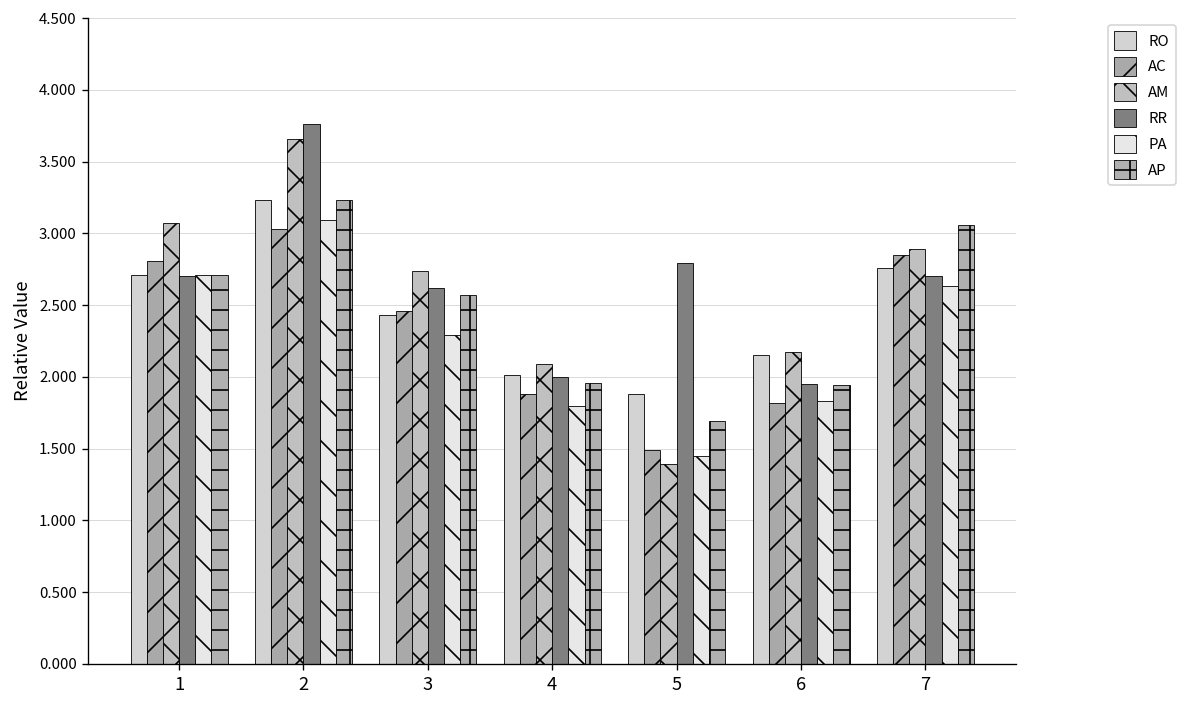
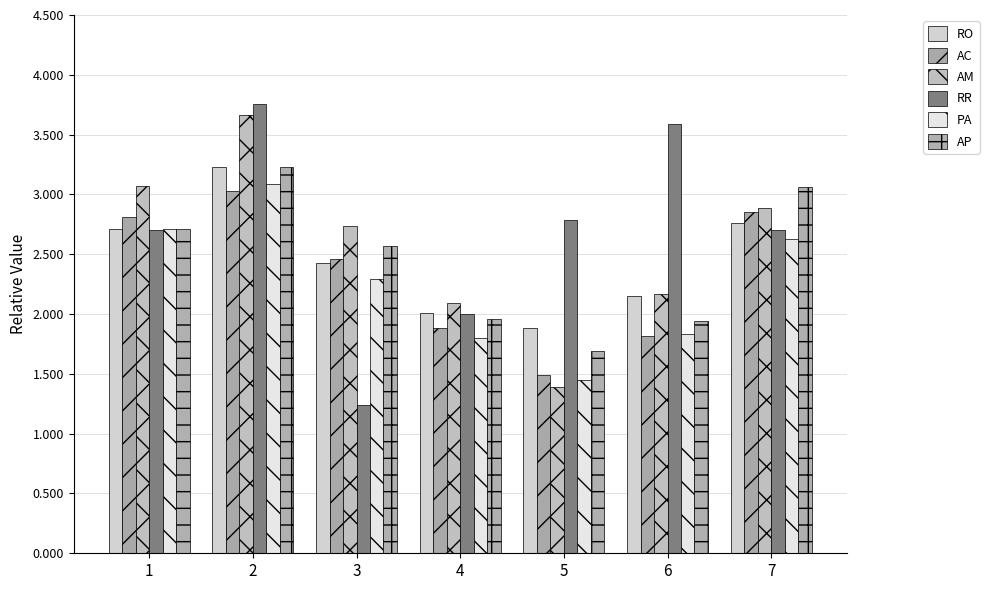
  {
    "RR": {
      "1": 2.70,
      "2": 3.76,
-     "3": 2.62,
+     "3": 1.24,
      "4": 2.00,
      "5": 2.79,
-     "6": 1.95,
+     "6": 3.59,
      "7": 2.70
    }
  }
